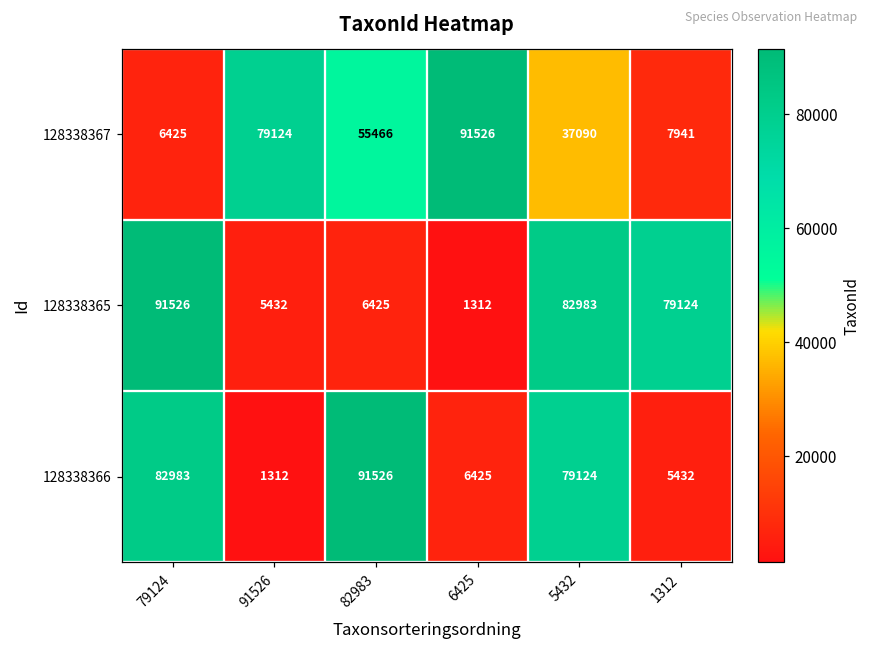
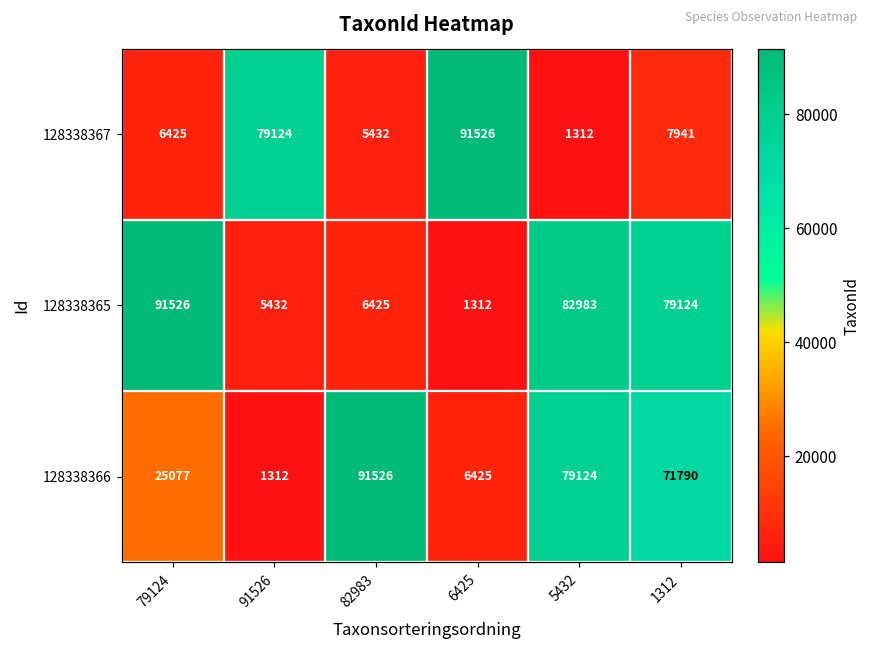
  {
    "128338367": {
      "79124": 6425,
      "91526": 79124,
-     "82983": 55466,
+     "82983": 5432,
      "6425": 91526,
-     "5432": 37090,
+     "5432": 1312,
      "1312": 7941
    },
    "128338365": {
      "79124": 91526,
      "91526": 5432,
      "82983": 6425,
      "6425": 1312,
      "5432": 82983,
      "1312": 79124
    },
    "128338366": {
-     "79124": 82983,
+     "79124": 25077,
      "91526": 1312,
      "82983": 91526,
      "6425": 6425,
      "5432": 79124,
-     "1312": 5432
+     "1312": 71790
    }
  }
